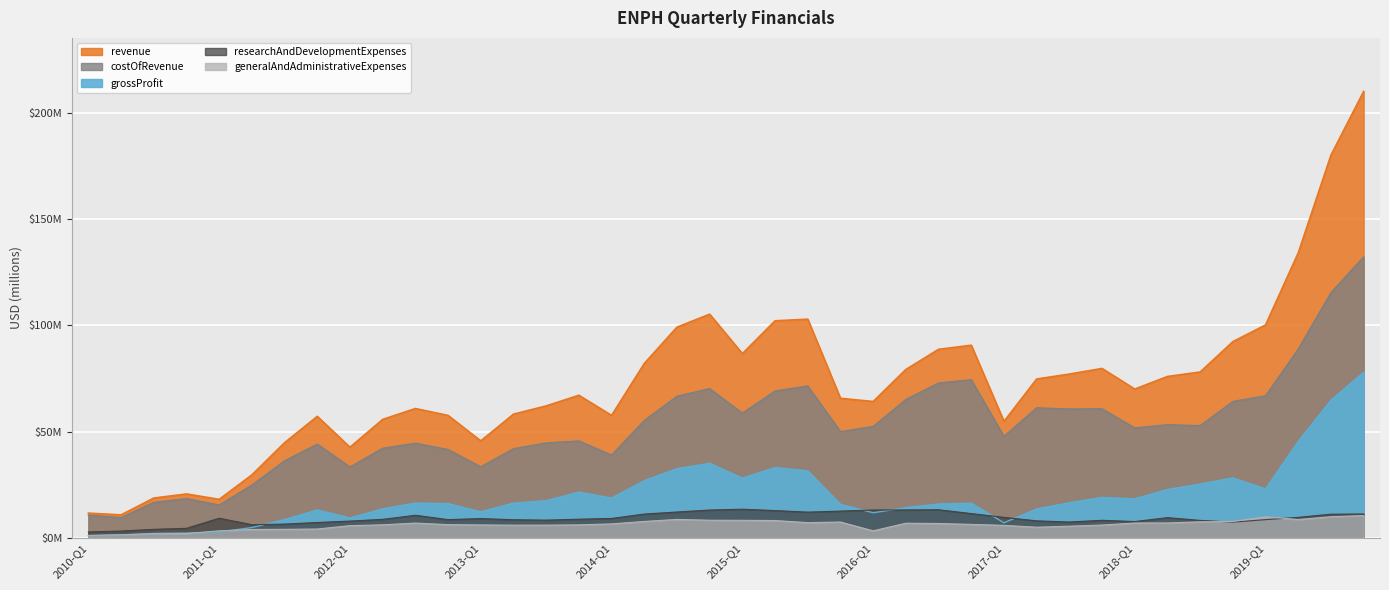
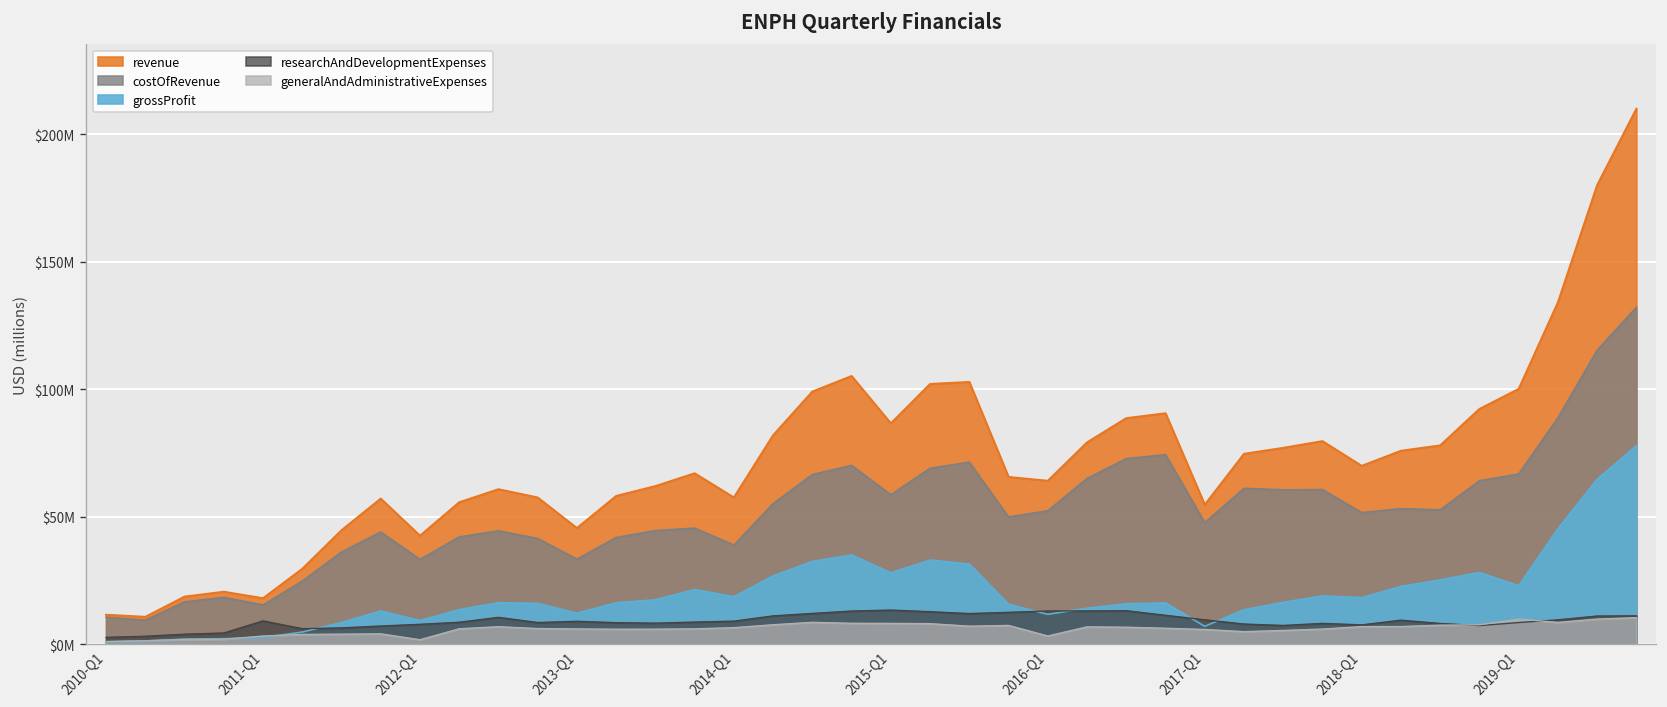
  {
    "revenue": {
      "2011-Q1": "$18000000",
      "2012-Q1": "$43000000",
      "2013-Q1": "$46000000",
      "2014-Q1": "$58000000",
      "2015-Q1": "$87000000",
      "2016-Q1": "$64000000",
      "2017-Q1": "$55000000",
      "2018-Q1": "$70000000",
      "2019-Q1": "$100000000"
    },
    "costOfRevenue": {
      "2011-Q1": "$15000000",
      "2012-Q1": "$33000000",
      "2013-Q1": "$33000000",
      "2014-Q1": "$39000000",
      "2015-Q1": "$59000000",
      "2016-Q1": "$52000000",
      "2017-Q1": "$48000000",
      "2018-Q1": "$52000000",
      "2019-Q1": "$67000000"
    },
    "grossProfit": {
      "2012-Q1": "$9000000",
      "2013-Q1": "$12000000",
      "2014-Q1": "$19000000",
      "2015-Q1": "$28000000",
      "2016-Q1": "$12000000",
      "2017-Q1": "$7000000",
      "2018-Q1": "$18000000",
      "2019-Q1": "$23000000"
    },
    "researchAndDevelopmentExpenses": {
      "2010-Q1": "$3000000",
      "2011-Q1": "$9000000",
      "2012-Q1": "$8000000",
      "2013-Q1": "$9000000",
      "2014-Q1": "$9000000",
      "2015-Q1": "$13000000",
      "2016-Q1": "$13000000",
      "2017-Q1": "$10000000",
      "2019-Q1": "$9000000"
    },
    "generalAndAdministrativeExpenses": {
-     "2012-Q1": "$6000000",
+     "2012-Q1": "$2000000",
      "2013-Q1": "$6000000",
      "2014-Q1": "$7000000",
      "2015-Q1": "$8000000",
      "2016-Q1": "$3000000",
      "2017-Q1": "$6000000",
      "2019-Q1": "$10000000"
    }
  }
